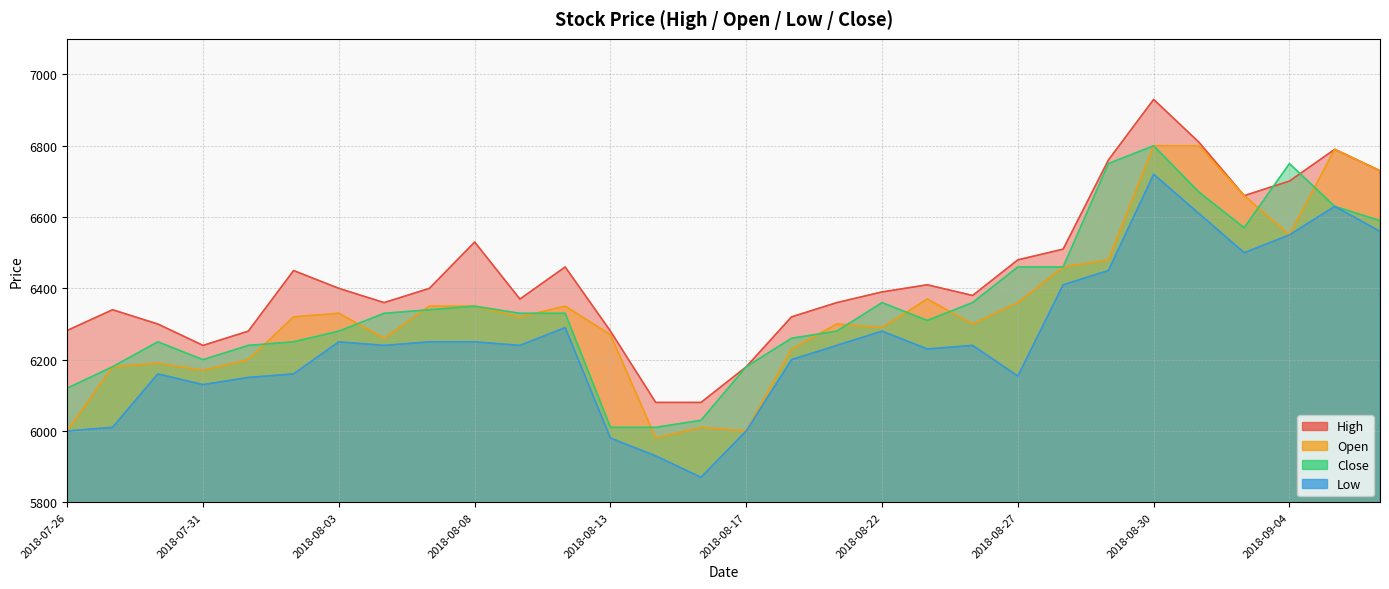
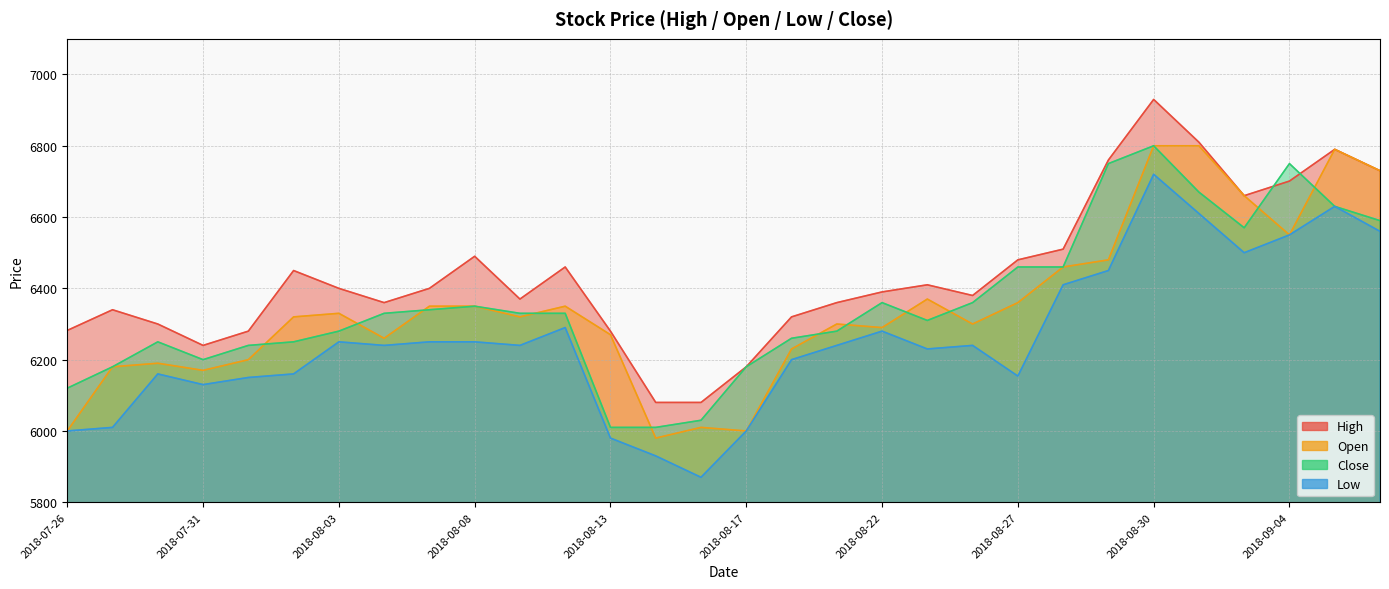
  {
    "High": {
      "2018-07-26": 6280,
      "2018-07-31": 6240,
      "2018-08-03": 6400,
-     "2018-08-08": 6530,
+     "2018-08-08": 6490,
      "2018-08-13": 6280,
      "2018-08-22": 6390,
      "2018-08-27": 6480,
      "2018-08-30": 6930,
      "2018-09-04": 6700
    },
    "Open": {
      "2018-07-31": 6170,
      "2018-08-03": 6330,
      "2018-08-13": 6270,
      "2018-08-22": 6290,
      "2018-08-27": 6360
    },
    "Close": {
      "2018-07-26": 6120,
      "2018-07-31": 6200,
      "2018-08-03": 6280,
      "2018-08-13": 6010,
      "2018-08-22": 6360,
      "2018-08-27": 6460,
      "2018-09-04": 6750
    },
    "Low": {
      "2018-07-31": 6130,
      "2018-08-03": 6250,
      "2018-08-08": 6250,
      "2018-08-13": 5980,
      "2018-08-22": 6280,
      "2018-08-27": 6150,
      "2018-08-30": 6720
    }
  }
